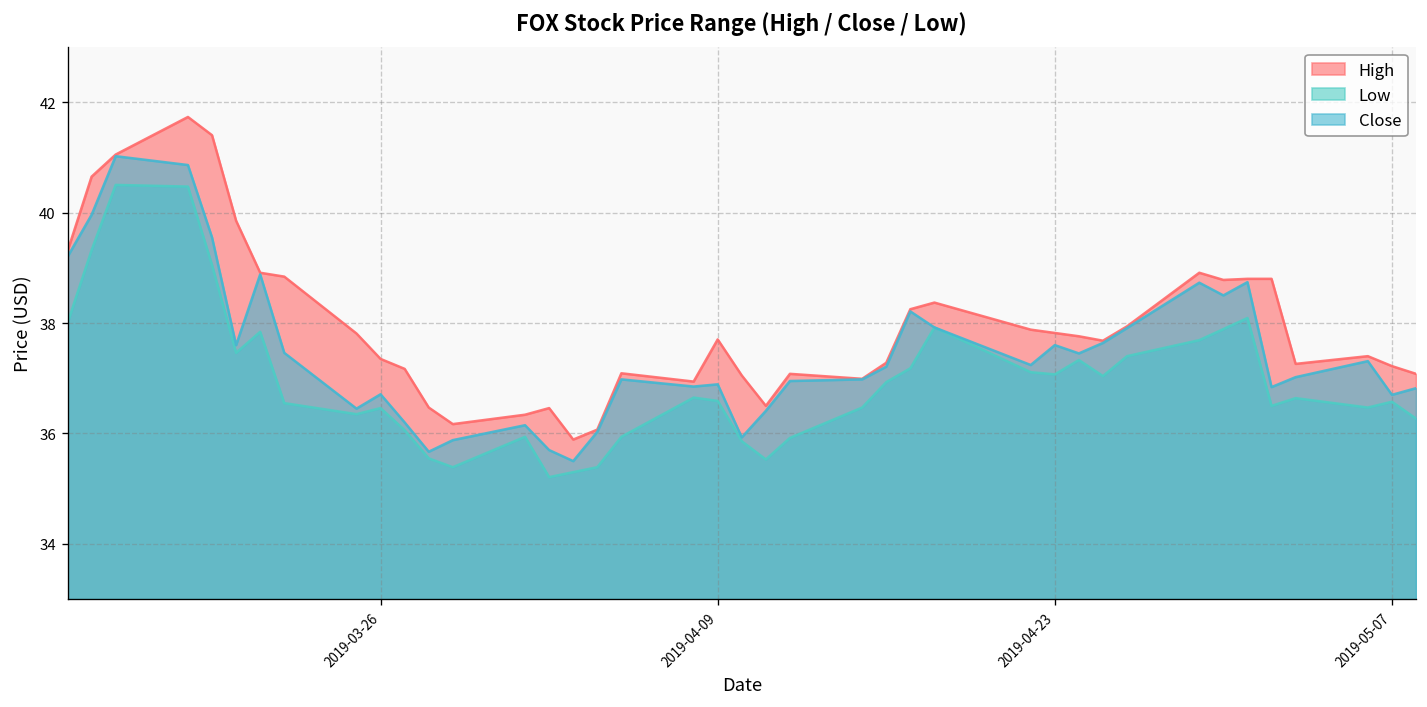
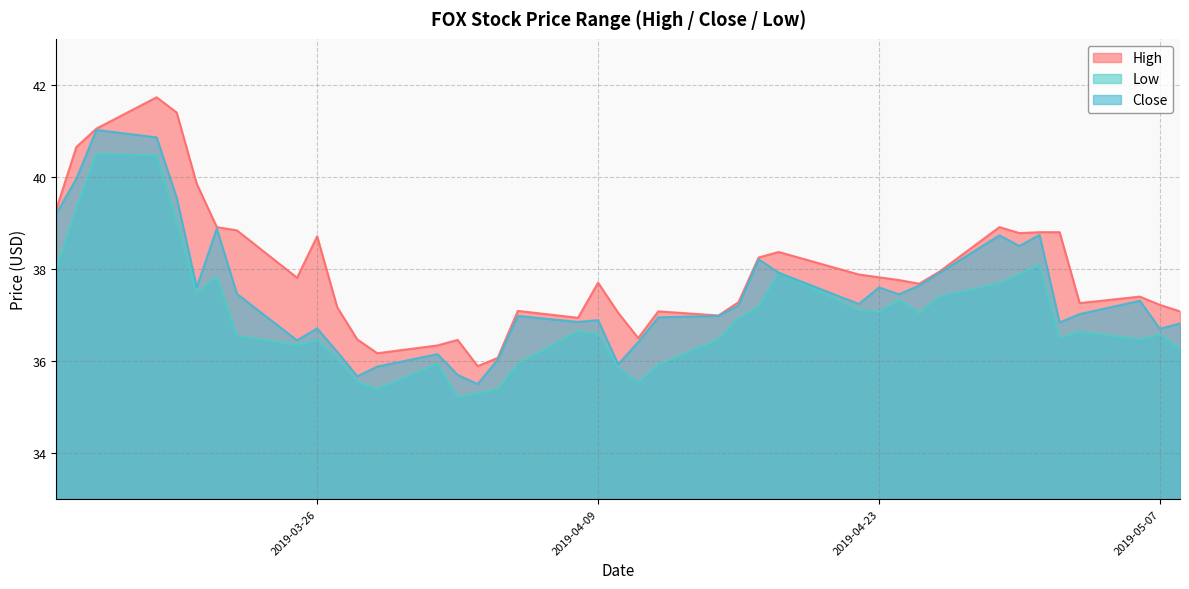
  {
    "High": {
-     "2019-03-26": 37.3,
+     "2019-03-26": 38.7,
      "2019-04-09": 37.7,
      "2019-04-23": 37.8,
      "2019-05-07": 37.2
    }
  }
